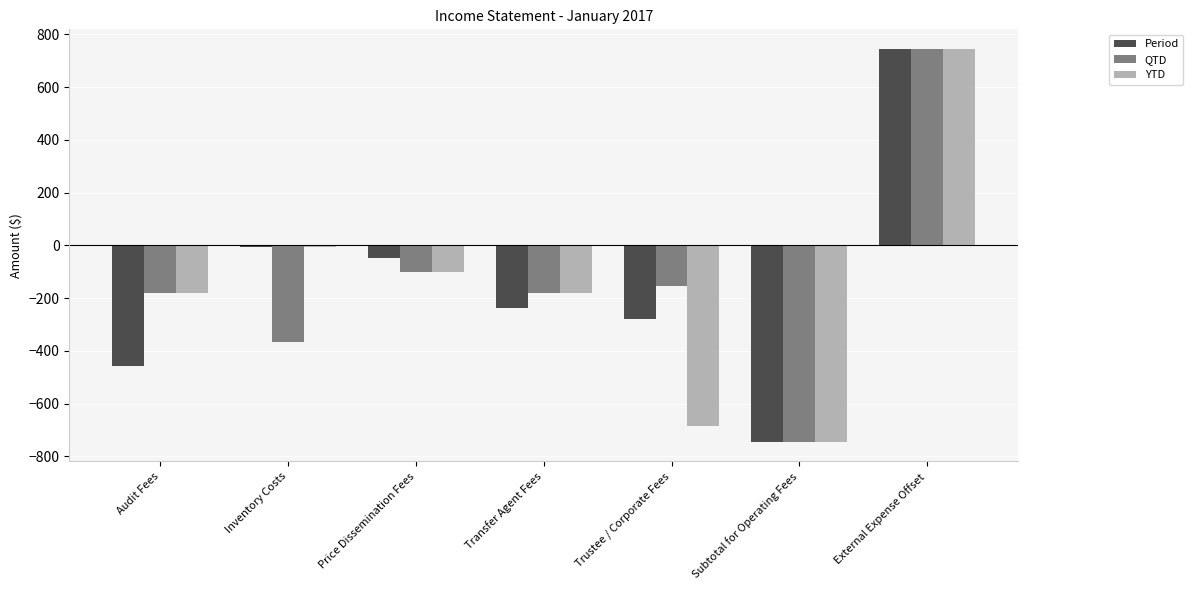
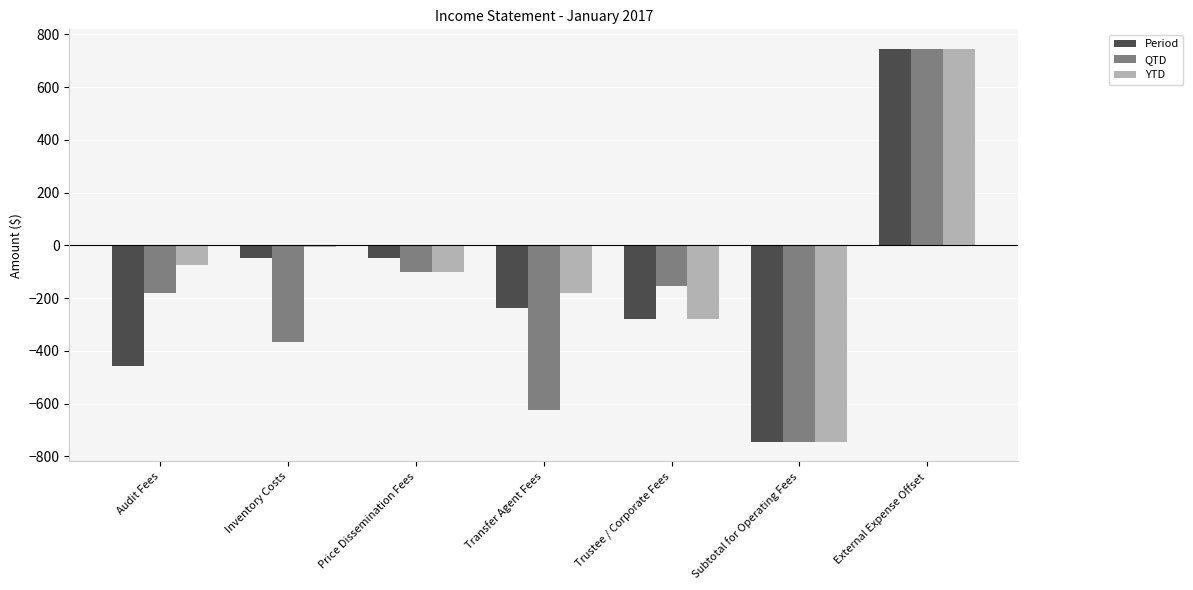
  {
    "Period": {
      "Audit Fees": -460,
-     "Inventory Costs": -10,
+     "Inventory Costs": -50,
      "Price Dissemination Fees": -50,
      "Transfer Agent Fees": -240,
      "Trustee / Corporate Fees": -280,
      "Subtotal for Operating Fees": -740,
      "External Expense Offset": 740
    },
    "QTD": {
      "Audit Fees": -180,
      "Inventory Costs": -370,
      "Price Dissemination Fees": -100,
-     "Transfer Agent Fees": -180,
+     "Transfer Agent Fees": -620,
      "Trustee / Corporate Fees": -150,
      "Subtotal for Operating Fees": -740,
      "External Expense Offset": 740
    },
    "YTD": {
-     "Audit Fees": -180,
+     "Audit Fees": -70,
      "Price Dissemination Fees": -100,
      "Transfer Agent Fees": -180,
-     "Trustee / Corporate Fees": -690,
+     "Trustee / Corporate Fees": -280,
      "Subtotal for Operating Fees": -740,
      "External Expense Offset": 740
    }
  }
